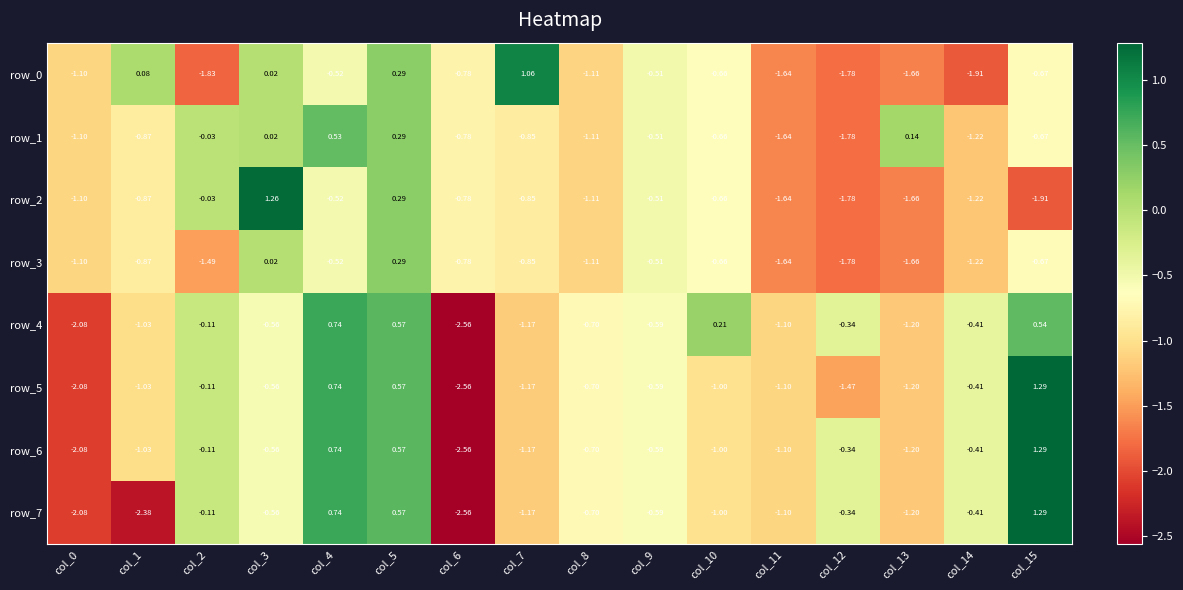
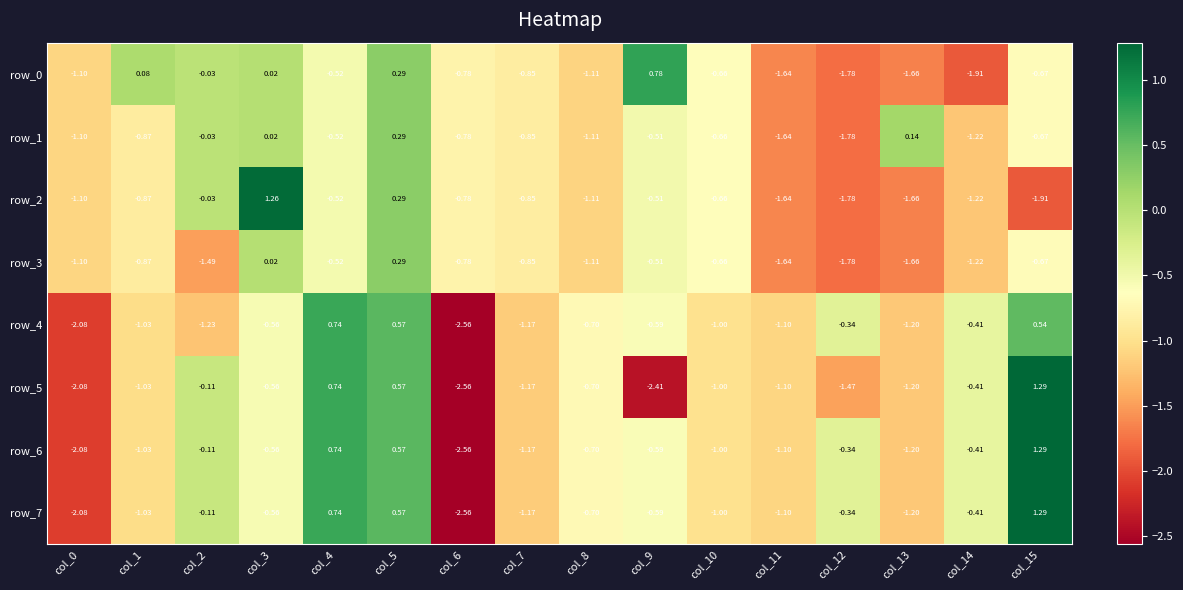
  {
    "row_0": {
      "col_0": -1.10,
      "col_1": 0.08,
-     "col_2": -1.83,
+     "col_2": -0.03,
      "col_3": 0.02,
      "col_4": -0.52,
      "col_5": 0.29,
      "col_6": -0.78,
-     "col_7": 1.06,
+     "col_7": -0.85,
      "col_8": -1.11,
-     "col_9": -0.51,
+     "col_9": 0.78,
      "col_10": -0.66,
      "col_11": -1.64,
      "col_12": -1.78,
      "col_13": -1.66,
      "col_14": -1.91,
      "col_15": -0.67
    },
    "row_1": {
      "col_0": -1.10,
      "col_1": -0.87,
      "col_2": -0.03,
      "col_3": 0.02,
-     "col_4": 0.53,
+     "col_4": -0.52,
      "col_5": 0.29,
      "col_6": -0.78,
      "col_7": -0.85,
      "col_8": -1.11,
      "col_9": -0.51,
      "col_10": -0.66,
      "col_11": -1.64,
      "col_12": -1.78,
      "col_13": 0.14,
      "col_14": -1.22,
      "col_15": -0.67
    },
    "row_2": {
      "col_0": -1.10,
      "col_1": -0.87,
      "col_2": -0.03,
      "col_3": 1.26,
      "col_4": -0.52,
      "col_5": 0.29,
      "col_6": -0.78,
      "col_7": -0.85,
      "col_8": -1.11,
      "col_9": -0.51,
      "col_10": -0.66,
      "col_11": -1.64,
      "col_12": -1.78,
      "col_13": -1.66,
      "col_14": -1.22,
      "col_15": -1.91
    },
    "row_3": {
      "col_0": -1.10,
      "col_1": -0.87,
      "col_2": -1.49,
      "col_3": 0.02,
      "col_4": -0.52,
      "col_5": 0.29,
      "col_6": -0.78,
      "col_7": -0.85,
      "col_8": -1.11,
      "col_9": -0.51,
      "col_10": -0.66,
      "col_11": -1.64,
      "col_12": -1.78,
      "col_13": -1.66,
      "col_14": -1.22,
      "col_15": -0.67
    },
    "row_4": {
      "col_0": -2.08,
      "col_1": -1.03,
-     "col_2": -0.11,
+     "col_2": -1.23,
      "col_3": -0.56,
      "col_4": 0.74,
      "col_5": 0.57,
      "col_6": -2.56,
      "col_7": -1.17,
      "col_8": -0.70,
      "col_9": -0.59,
-     "col_10": 0.21,
+     "col_10": -1.00,
      "col_11": -1.10,
      "col_12": -0.34,
      "col_13": -1.20,
      "col_14": -0.41,
      "col_15": 0.54
    },
    "row_5": {
      "col_0": -2.08,
      "col_1": -1.03,
      "col_2": -0.11,
      "col_3": -0.56,
      "col_4": 0.74,
      "col_5": 0.57,
      "col_6": -2.56,
      "col_7": -1.17,
      "col_8": -0.70,
-     "col_9": -0.59,
+     "col_9": -2.41,
      "col_10": -1.00,
      "col_11": -1.10,
      "col_12": -1.47,
      "col_13": -1.20,
      "col_14": -0.41,
      "col_15": 1.29
    },
    "row_6": {
      "col_0": -2.08,
      "col_1": -1.03,
      "col_2": -0.11,
      "col_3": -0.56,
      "col_4": 0.74,
      "col_5": 0.57,
      "col_6": -2.56,
      "col_7": -1.17,
      "col_8": -0.70,
      "col_9": -0.59,
      "col_10": -1.00,
      "col_11": -1.10,
      "col_12": -0.34,
      "col_13": -1.20,
      "col_14": -0.41,
      "col_15": 1.29
    },
    "row_7": {
      "col_0": -2.08,
-     "col_1": -2.38,
+     "col_1": -1.03,
      "col_2": -0.11,
      "col_3": -0.56,
      "col_4": 0.74,
      "col_5": 0.57,
      "col_6": -2.56,
      "col_7": -1.17,
      "col_8": -0.70,
      "col_9": -0.59,
      "col_10": -1.00,
      "col_11": -1.10,
      "col_12": -0.34,
      "col_13": -1.20,
      "col_14": -0.41,
      "col_15": 1.29
    }
  }
